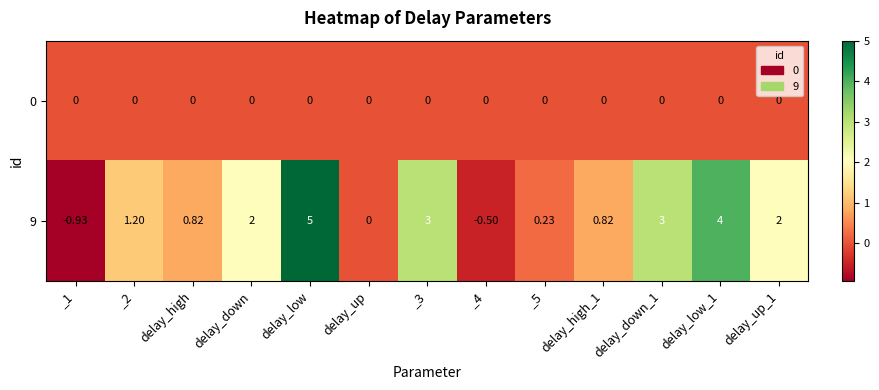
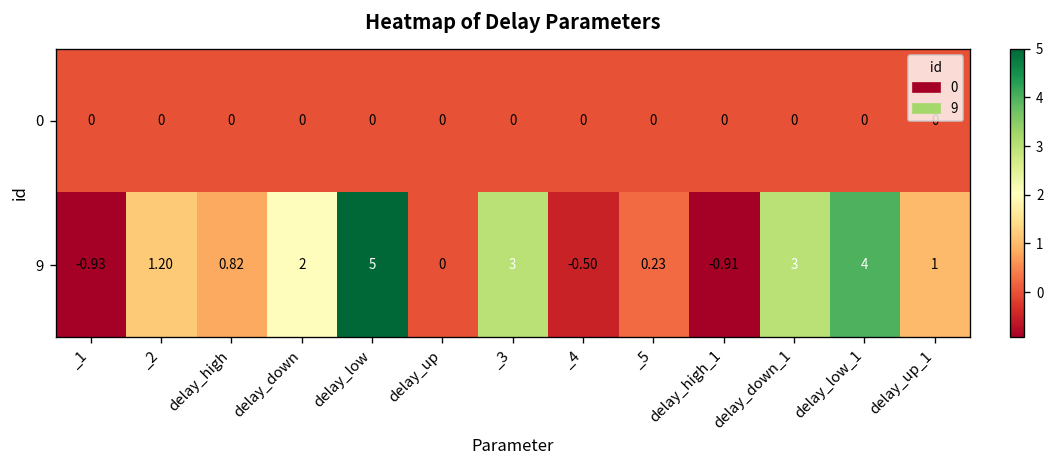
  {
    "0": {
      "_1": 0,
      "_2": 0,
      "delay_high": 0,
      "delay_down": 0,
      "delay_low": 0,
      "delay_up": 0,
      "_3": 0,
      "_4": 0,
      "_5": 0,
      "delay_high_1": 0,
      "delay_down_1": 0,
      "delay_low_1": 0
    },
    "9": {
      "_1": -0.93,
      "_2": 1.20,
      "delay_high": 0.82,
      "delay_down": 2,
      "delay_low": 5,
      "delay_up": 0,
      "_3": 3,
      "_4": -0.50,
      "_5": 0.23,
-     "delay_high_1": 0.82,
+     "delay_high_1": -0.91,
      "delay_down_1": 3,
      "delay_low_1": 4,
-     "delay_up_1": 2
+     "delay_up_1": 1
    }
  }
